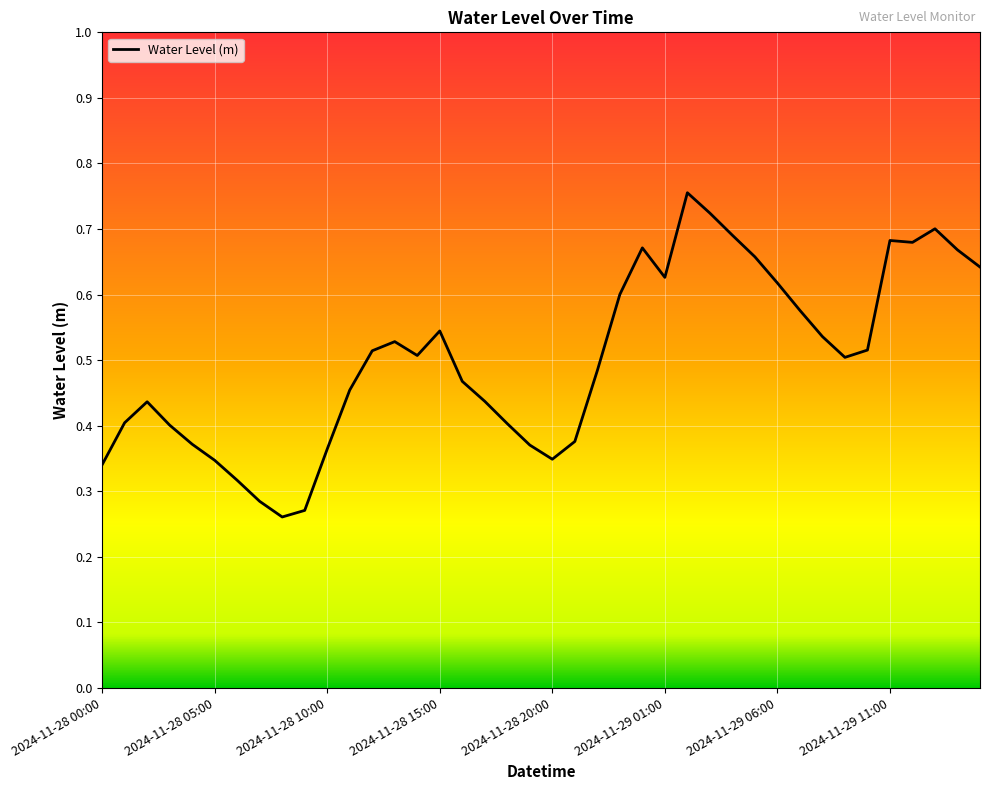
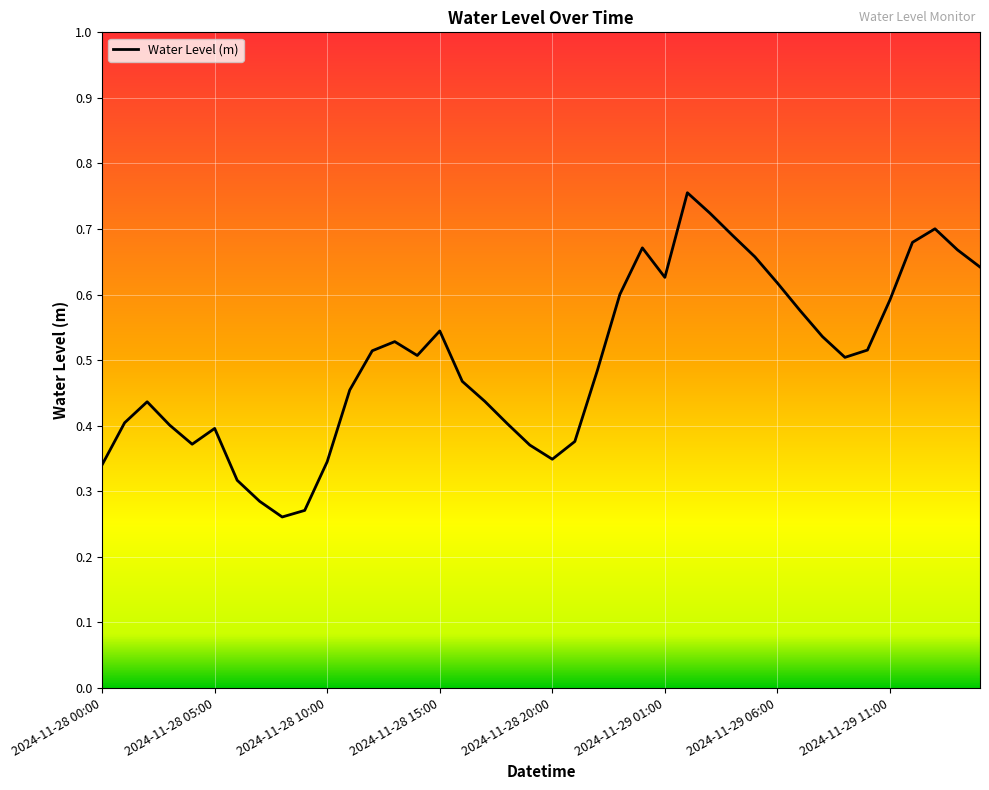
  {
    "2024-11-28 00:00": 0.34,
-   "2024-11-28 05:00": 0.35,
-   "2024-11-28 10:00": 0.36,
+   "2024-11-28 05:00": 0.40,
+   "2024-11-28 10:00": 0.35,
    "2024-11-28 15:00": 0.54,
    "2024-11-28 20:00": 0.35,
    "2024-11-29 01:00": 0.63,
    "2024-11-29 06:00": 0.62,
-   "2024-11-29 11:00": 0.68
+   "2024-11-29 11:00": 0.59
  }
